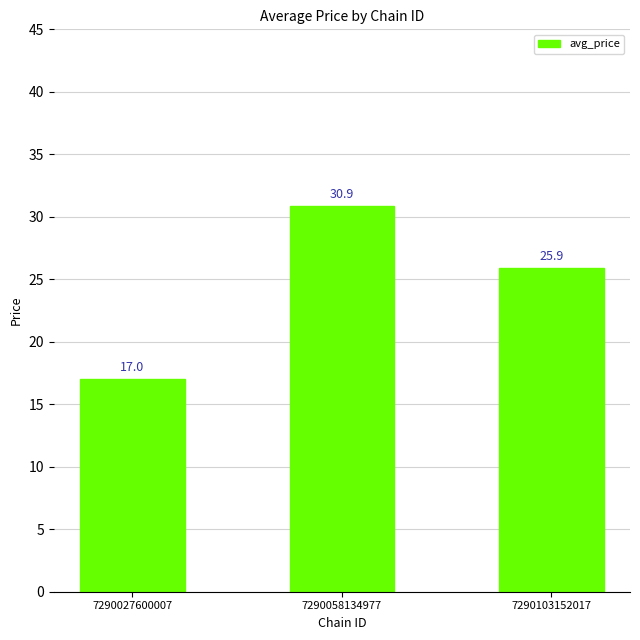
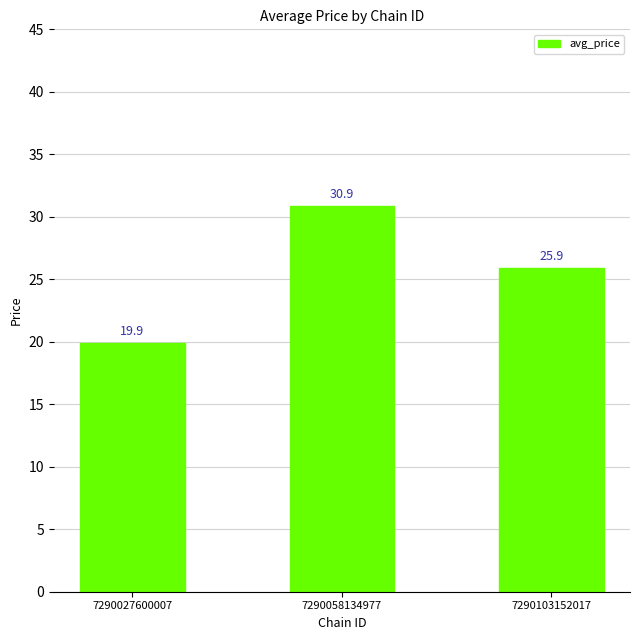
  {
-   "7290027600007": 17.0,
+   "7290027600007": 19.9,
    "7290058134977": 30.9,
    "7290103152017": 25.9
  }
